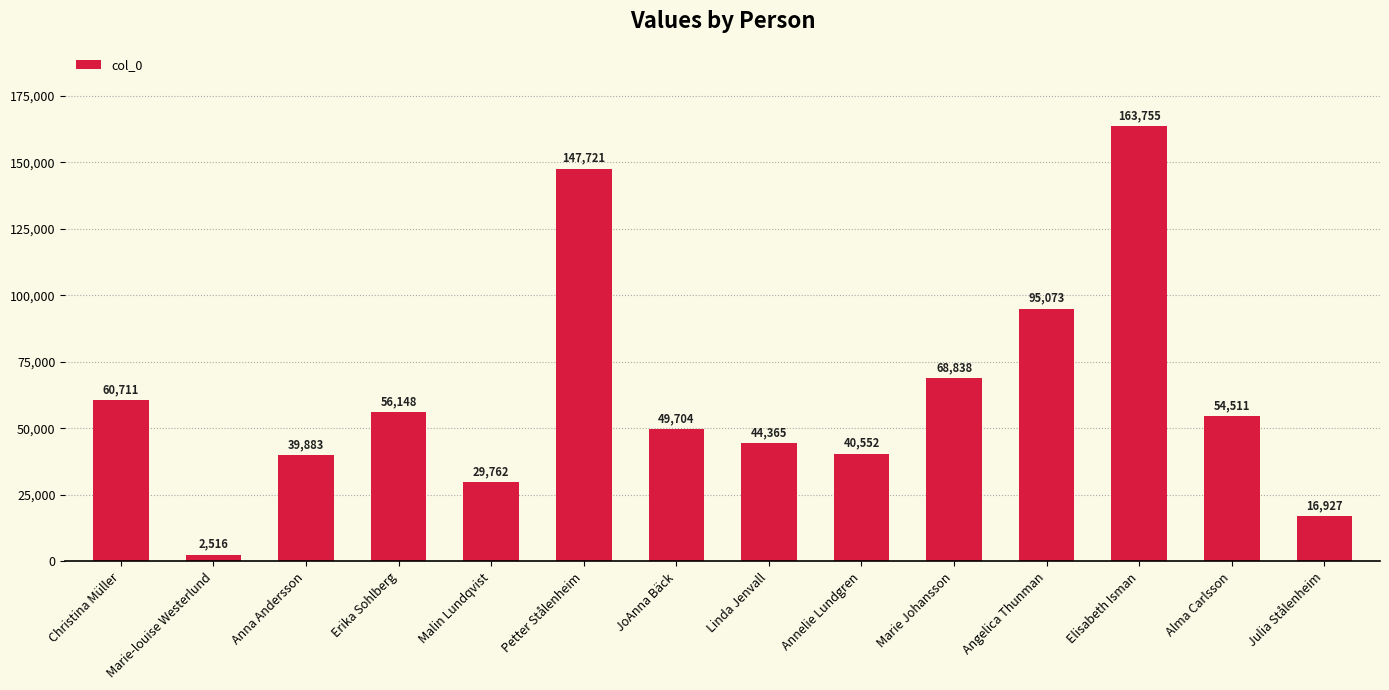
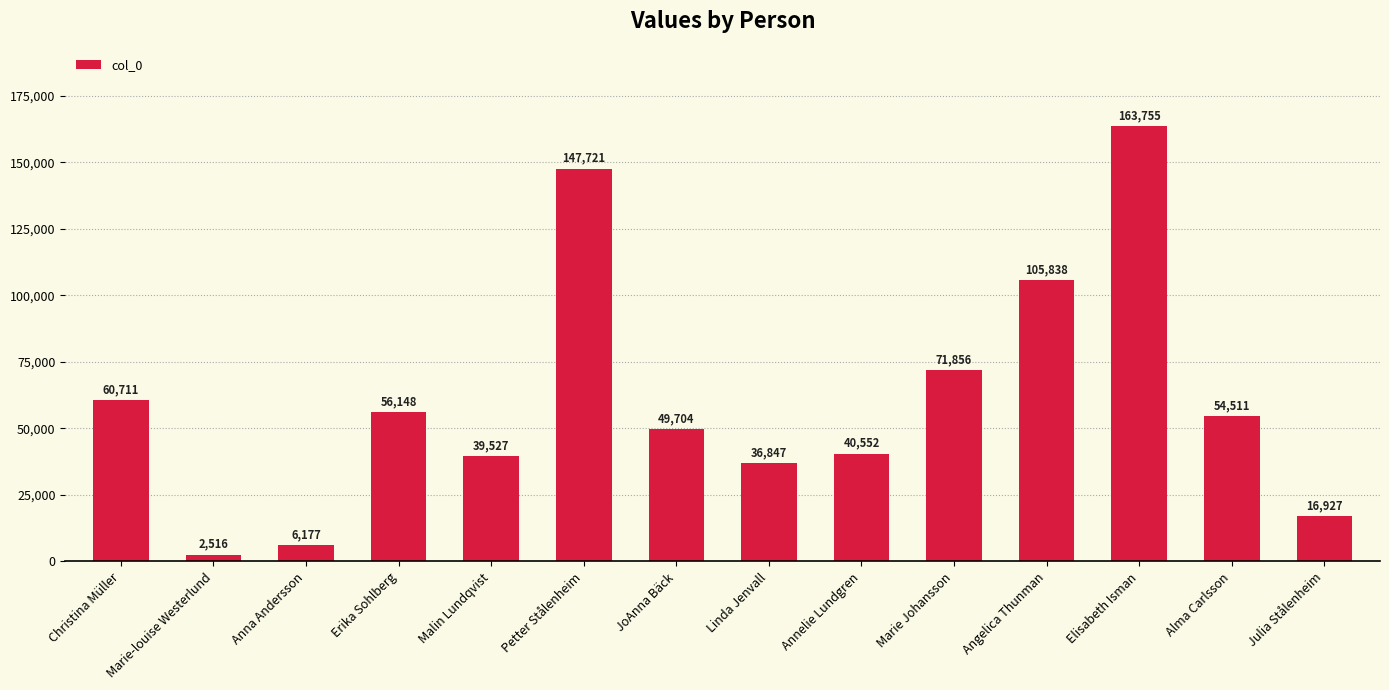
  {
    "Christina Müller": "60,711",
    "Marie-louise Westerlund": "2,516",
-   "Anna Andersson": "39,883",
+   "Anna Andersson": "6,177",
    "Erika Sohlberg": "56,148",
-   "Malin Lundqvist": "29,762",
+   "Malin Lundqvist": "39,527",
    "Petter Stålenheim": "147,721",
    "JoAnna Bäck": "49,704",
-   "Linda Jenvall": "44,365",
+   "Linda Jenvall": "36,847",
    "Annelie Lundgren": "40,552",
-   "Marie Johansson": "68,838",
-   "Angelica Thunman": "95,073",
+   "Marie Johansson": "71,856",
+   "Angelica Thunman": "105,838",
    "Elisabeth Isman": "163,755",
    "Alma Carlsson": "54,511",
    "Julia Stålenheim": "16,927"
  }
